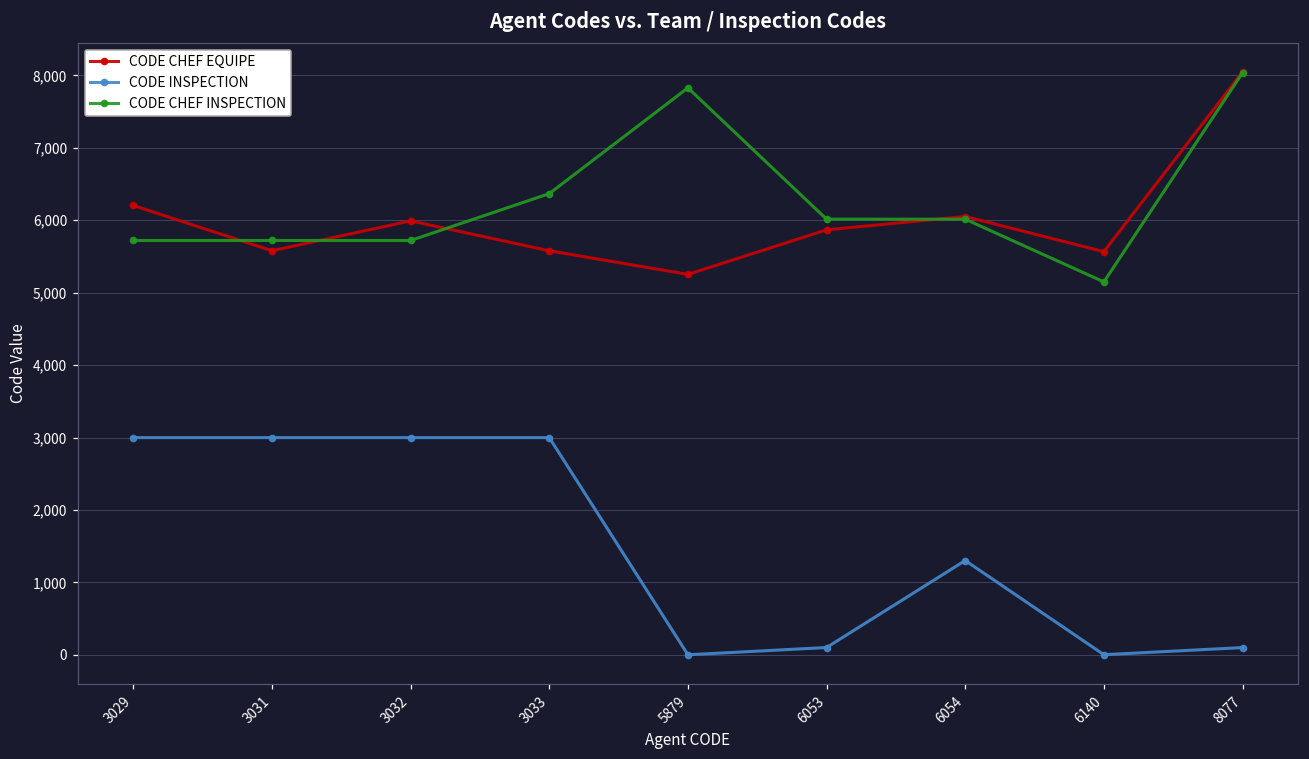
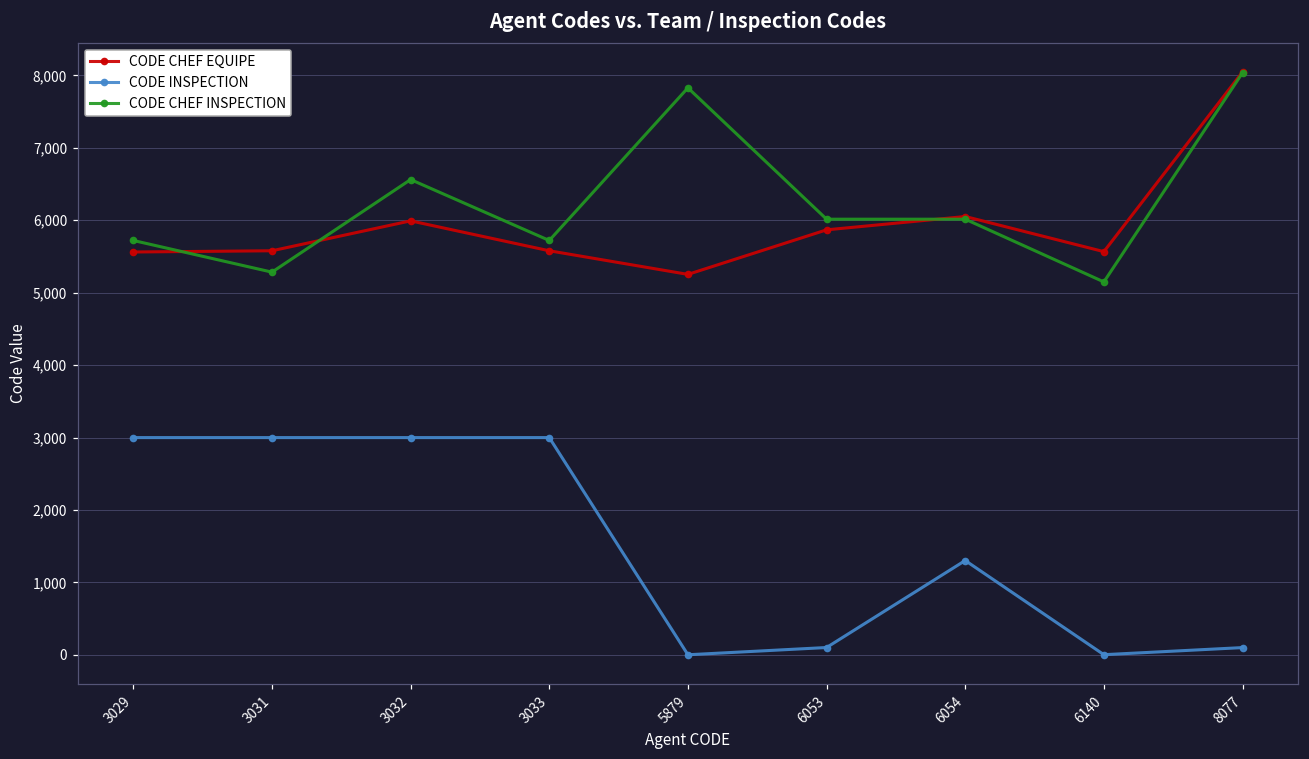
  {
    "CODE CHEF EQUIPE": {
-     "3029": "6,200",
+     "3029": "5,600",
      "3031": "5,600",
      "3032": "6,000",
      "3033": "5,600",
      "5879": "5,300",
      "6053": "5,900",
      "6140": "5,600"
    },
    "CODE INSPECTION": {
      "3029": "3,000",
      "3031": "3,000",
      "3032": "3,000",
      "3033": "3,000",
      "5879": "0",
      "6053": "100",
      "6054": "1,300",
      "6140": "0",
      "8077": "100"
    },
    "CODE CHEF INSPECTION": {
      "3029": "5,700",
-     "3031": "5,700",
-     "3032": "5,700",
-     "3033": "6,400",
+     "3031": "5,300",
+     "3032": "6,600",
+     "3033": "5,700",
      "5879": "7,800",
      "6053": "6,000",
      "6140": "5,100"
    }
  }
